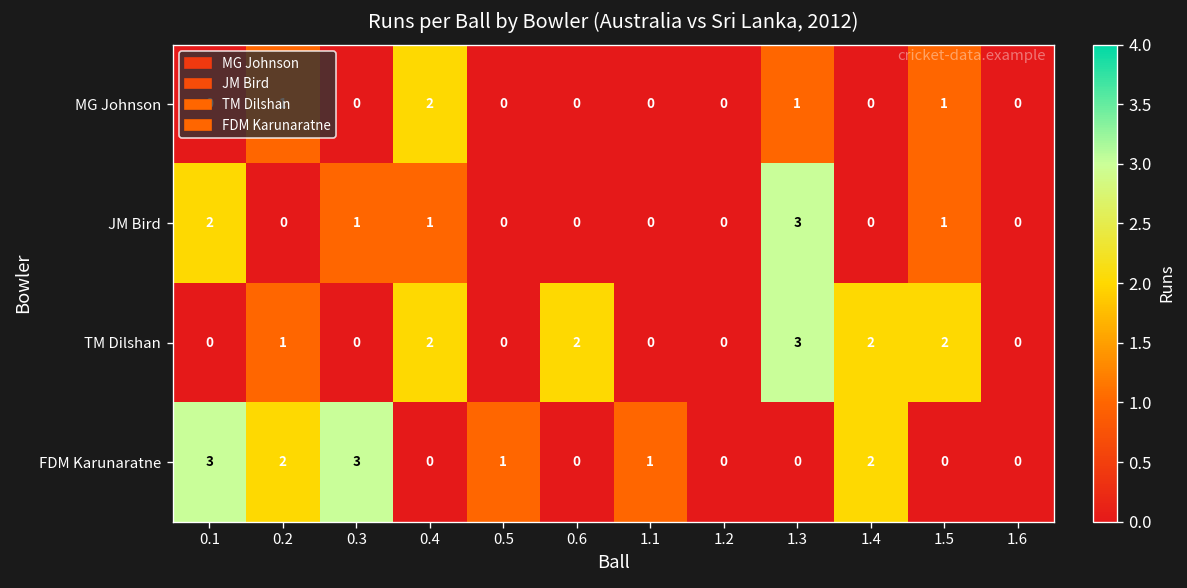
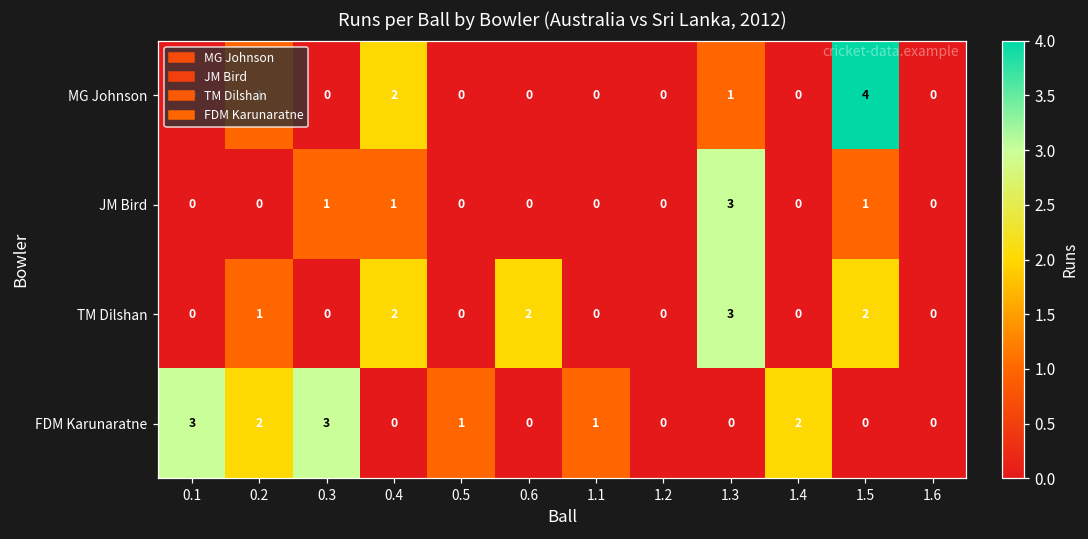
  {
    "MG Johnson": {
      "0.3": 0,
      "0.4": 2,
      "0.5": 0,
      "0.6": 0,
      "1.1": 0,
      "1.2": 0,
      "1.3": 1,
      "1.4": 0,
-     "1.5": 1,
+     "1.5": 4,
      "1.6": 0
    },
    "JM Bird": {
-     "0.1": 2,
+     "0.1": 0,
      "0.2": 0,
      "0.3": 1,
      "0.4": 1,
      "0.5": 0,
      "0.6": 0,
      "1.1": 0,
      "1.2": 0,
      "1.3": 3,
      "1.4": 0,
      "1.5": 1,
      "1.6": 0
    },
    "TM Dilshan": {
      "0.1": 0,
      "0.2": 1,
      "0.3": 0,
      "0.4": 2,
      "0.5": 0,
      "0.6": 2,
      "1.1": 0,
      "1.2": 0,
      "1.3": 3,
-     "1.4": 2,
+     "1.4": 0,
      "1.5": 2,
      "1.6": 0
    },
    "FDM Karunaratne": {
      "0.1": 3,
      "0.2": 2,
      "0.3": 3,
      "0.4": 0,
      "0.5": 1,
      "0.6": 0,
      "1.1": 1,
      "1.2": 0,
      "1.3": 0,
      "1.4": 2,
      "1.5": 0,
      "1.6": 0
    }
  }
